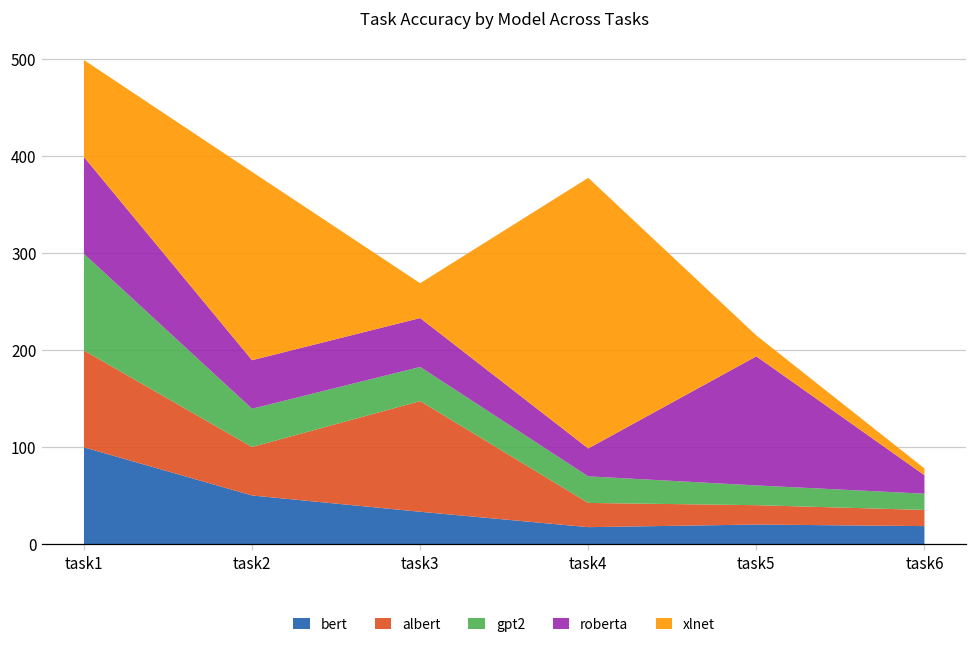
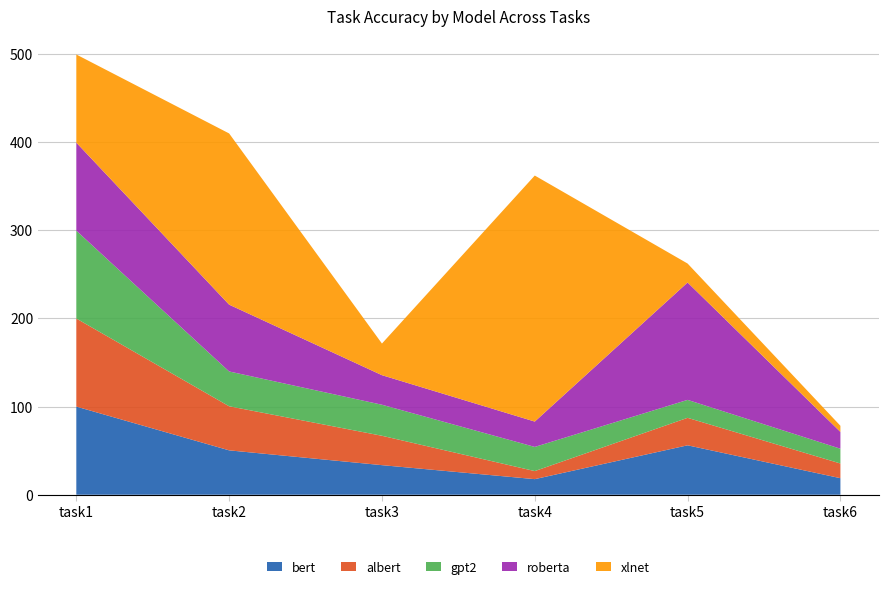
  {
    "bert": {
      "task1": 100,
      "task2": 50,
      "task3": 30,
      "task4": 20,
-     "task5": 20,
+     "task5": 60,
      "task6": 20
    },
    "albert": {
      "task1": 100,
      "task2": 50,
-     "task3": 110,
-     "task4": 20,
-     "task5": 20,
+     "task3": 30,
+     "task4": 10,
+     "task5": 30,
      "task6": 20
    },
    "gpt2": {
      "task1": 100,
      "task2": 40,
      "task3": 40,
      "task4": 30,
      "task5": 20,
      "task6": 20
    },
    "roberta": {
      "task1": 100,
-     "task2": 50,
-     "task3": 50,
+     "task2": 80,
+     "task3": 30,
      "task4": 30,
      "task5": 130,
      "task6": 20
    },
    "xlnet": {
      "task1": 100,
      "task2": 190,
      "task3": 40,
      "task4": 280,
      "task5": 20,
      "task6": 10
    }
  }
